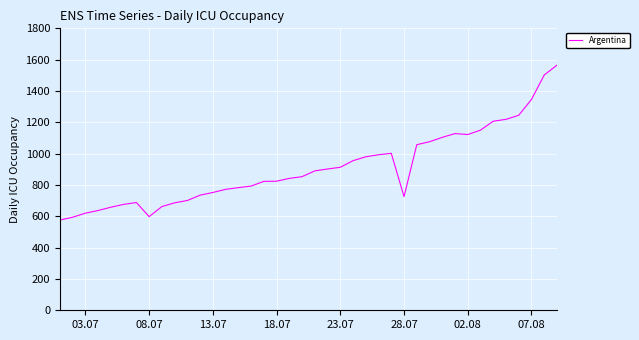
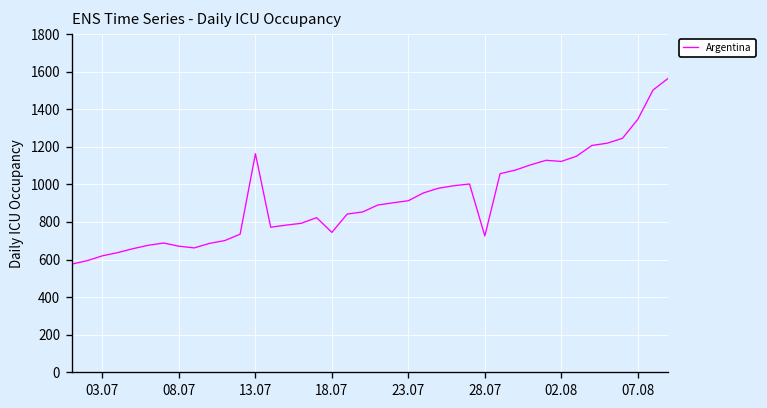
  {
    "03.07": 620,
-   "08.07": 600,
-   "13.07": 750,
-   "18.07": 820,
+   "08.07": 670,
+   "13.07": 1160,
+   "18.07": 740,
    "23.07": 910,
    "28.07": 730,
    "02.08": 1120,
    "07.08": 1350
  }
